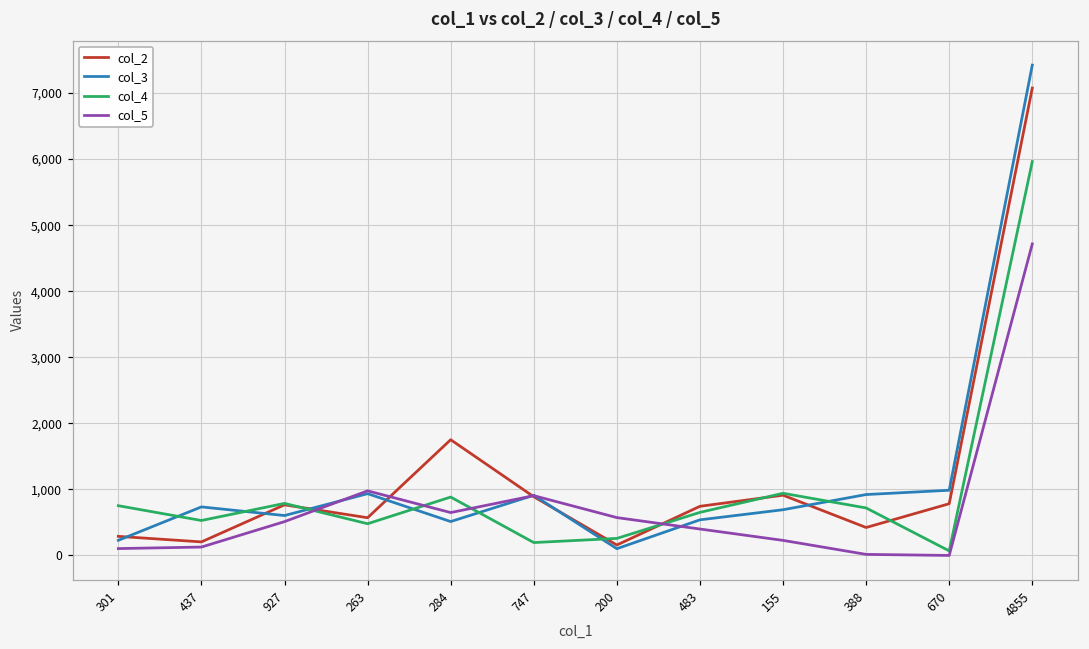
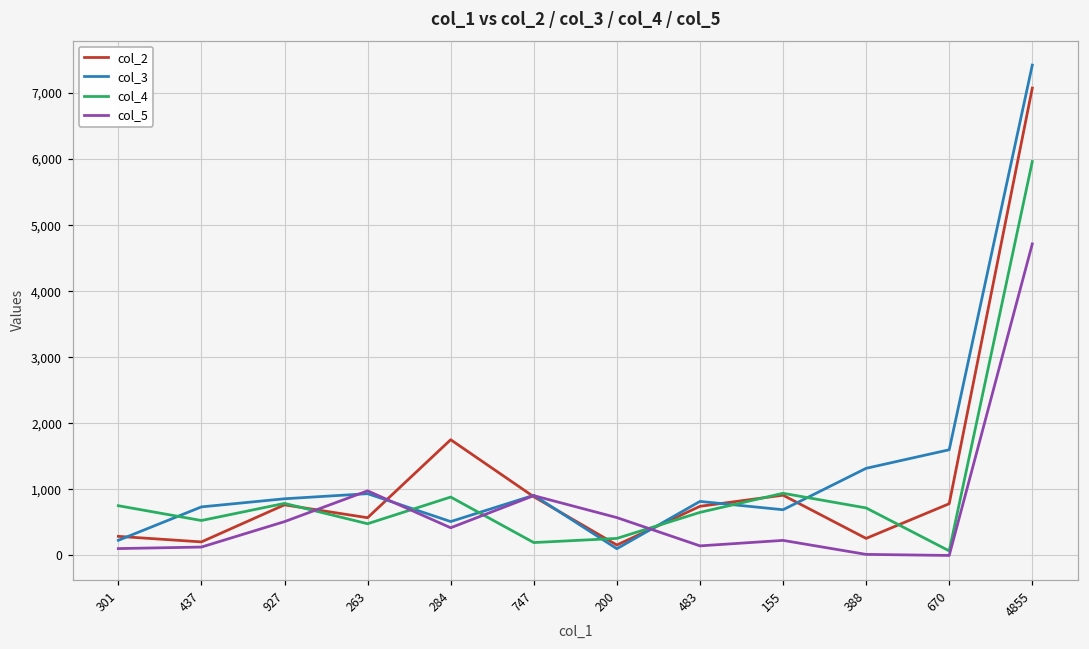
  {
    "col_2": {
      "301": "300",
      "437": "200",
      "263": "600",
      "284": "1,800",
      "200": "200",
      "483": "700",
-     "388": "400",
+     "388": "300",
      "670": "800",
      "4855": "7,100"
    },
    "col_3": {
      "301": "200",
      "437": "700",
-     "927": "600",
+     "927": "900",
      "263": "900",
      "284": "500",
      "200": "100",
-     "483": "500",
+     "483": "800",
      "155": "700",
-     "388": "900",
-     "670": "1,000",
+     "388": "1,300",
+     "670": "1,600",
      "4855": "7,400"
    },
    "col_4": {
      "301": "800",
      "437": "500",
      "263": "500",
      "284": "900",
      "747": "200",
      "200": "300",
      "483": "700",
      "388": "700",
      "670": "100",
      "4855": "6,000"
    },
    "col_5": {
      "301": "100",
      "437": "100",
      "927": "500",
      "263": "1,000",
-     "284": "600",
+     "284": "400",
      "200": "600",
-     "483": "400",
+     "483": "100",
      "155": "200",
      "388": "0",
      "670": "0",
      "4855": "4,700"
    }
  }
